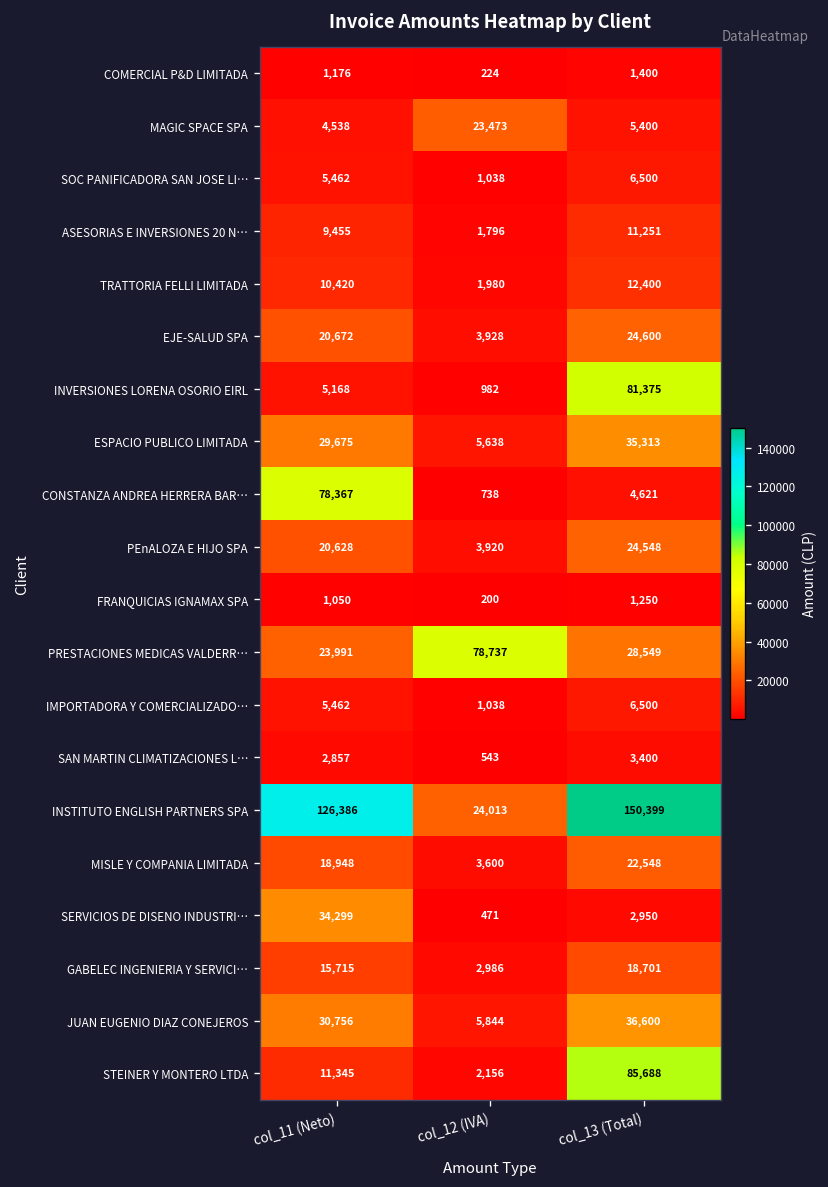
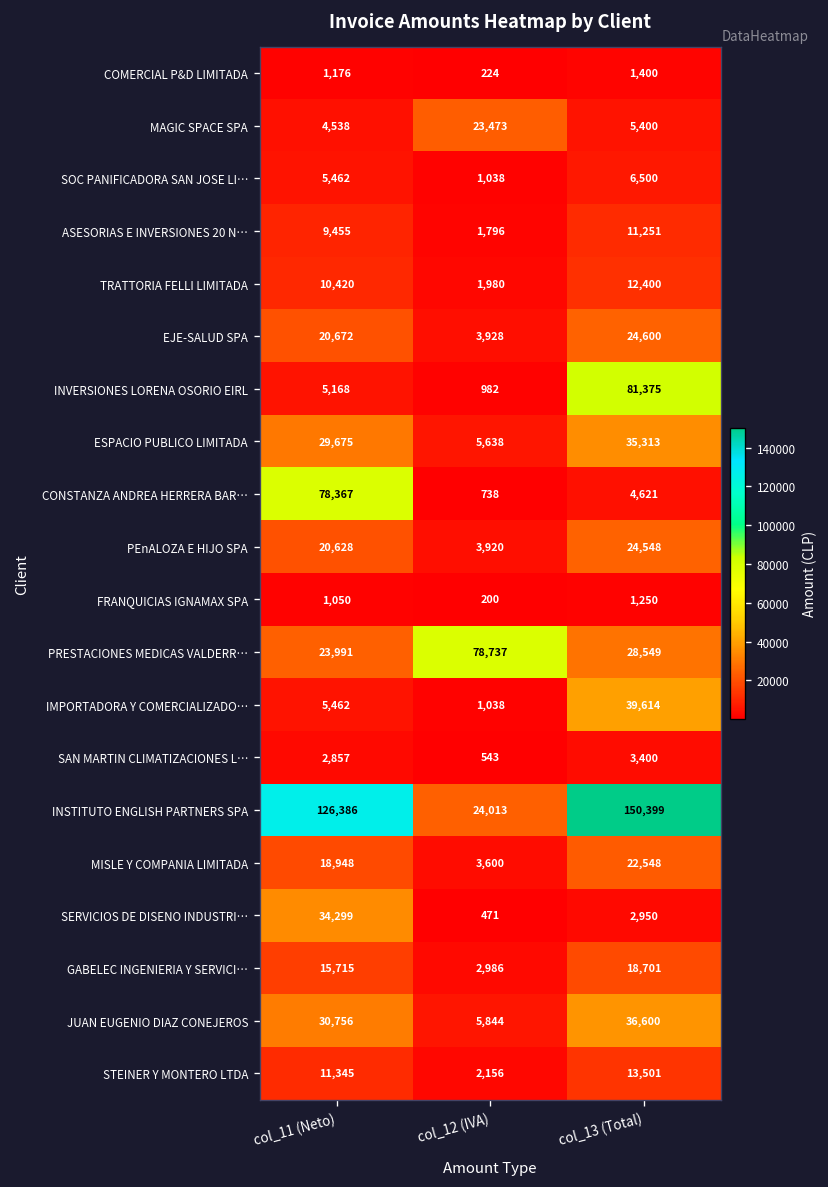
  {
    "COMERCIAL P&D LIMITADA": {
      "col_11 (Neto)": "1,176",
      "col_12 (IVA)": "224",
      "col_13 (Total)": "1,400"
    },
    "MAGIC SPACE SPA": {
      "col_11 (Neto)": "4,538",
      "col_12 (IVA)": "23,473",
      "col_13 (Total)": "5,400"
    },
    "SOC PANIFICADORA SAN JOSE LI…": {
      "col_11 (Neto)": "5,462",
      "col_12 (IVA)": "1,038",
      "col_13 (Total)": "6,500"
    },
    "ASESORIAS E INVERSIONES 20 N…": {
      "col_11 (Neto)": "9,455",
      "col_12 (IVA)": "1,796",
      "col_13 (Total)": "11,251"
    },
    "TRATTORIA FELLI LIMITADA": {
      "col_11 (Neto)": "10,420",
      "col_12 (IVA)": "1,980",
      "col_13 (Total)": "12,400"
    },
    "EJE-SALUD SPA": {
      "col_11 (Neto)": "20,672",
      "col_12 (IVA)": "3,928",
      "col_13 (Total)": "24,600"
    },
    "INVERSIONES LORENA OSORIO EIRL": {
      "col_11 (Neto)": "5,168",
      "col_12 (IVA)": "982",
      "col_13 (Total)": "81,375"
    },
    "ESPACIO PUBLICO LIMITADA": {
      "col_11 (Neto)": "29,675",
      "col_12 (IVA)": "5,638",
      "col_13 (Total)": "35,313"
    },
    "CONSTANZA ANDREA HERRERA BAR…": {
      "col_11 (Neto)": "78,367",
      "col_12 (IVA)": "738",
      "col_13 (Total)": "4,621"
    },
    "PEnALOZA E HIJO SPA": {
      "col_11 (Neto)": "20,628",
      "col_12 (IVA)": "3,920",
      "col_13 (Total)": "24,548"
    },
    "FRANQUICIAS IGNAMAX SPA": {
      "col_11 (Neto)": "1,050",
      "col_12 (IVA)": "200",
      "col_13 (Total)": "1,250"
    },
    "PRESTACIONES MEDICAS VALDERR…": {
      "col_11 (Neto)": "23,991",
      "col_12 (IVA)": "78,737",
      "col_13 (Total)": "28,549"
    },
    "IMPORTADORA Y COMERCIALIZADO…": {
      "col_11 (Neto)": "5,462",
      "col_12 (IVA)": "1,038",
-     "col_13 (Total)": "6,500"
+     "col_13 (Total)": "39,614"
    },
    "SAN MARTIN CLIMATIZACIONES L…": {
      "col_11 (Neto)": "2,857",
      "col_12 (IVA)": "543",
      "col_13 (Total)": "3,400"
    },
    "INSTITUTO ENGLISH PARTNERS SPA": {
      "col_11 (Neto)": "126,386",
      "col_12 (IVA)": "24,013",
      "col_13 (Total)": "150,399"
    },
    "MISLE Y COMPANIA LIMITADA": {
      "col_11 (Neto)": "18,948",
      "col_12 (IVA)": "3,600",
      "col_13 (Total)": "22,548"
    },
    "SERVICIOS DE DISENO INDUSTRI…": {
      "col_11 (Neto)": "34,299",
      "col_12 (IVA)": "471",
      "col_13 (Total)": "2,950"
    },
    "GABELEC INGENIERIA Y SERVICI…": {
      "col_11 (Neto)": "15,715",
      "col_12 (IVA)": "2,986",
      "col_13 (Total)": "18,701"
    },
    "JUAN EUGENIO DIAZ CONEJEROS": {
      "col_11 (Neto)": "30,756",
      "col_12 (IVA)": "5,844",
      "col_13 (Total)": "36,600"
    },
    "STEINER Y MONTERO LTDA": {
      "col_11 (Neto)": "11,345",
      "col_12 (IVA)": "2,156",
-     "col_13 (Total)": "85,688"
+     "col_13 (Total)": "13,501"
    }
  }
